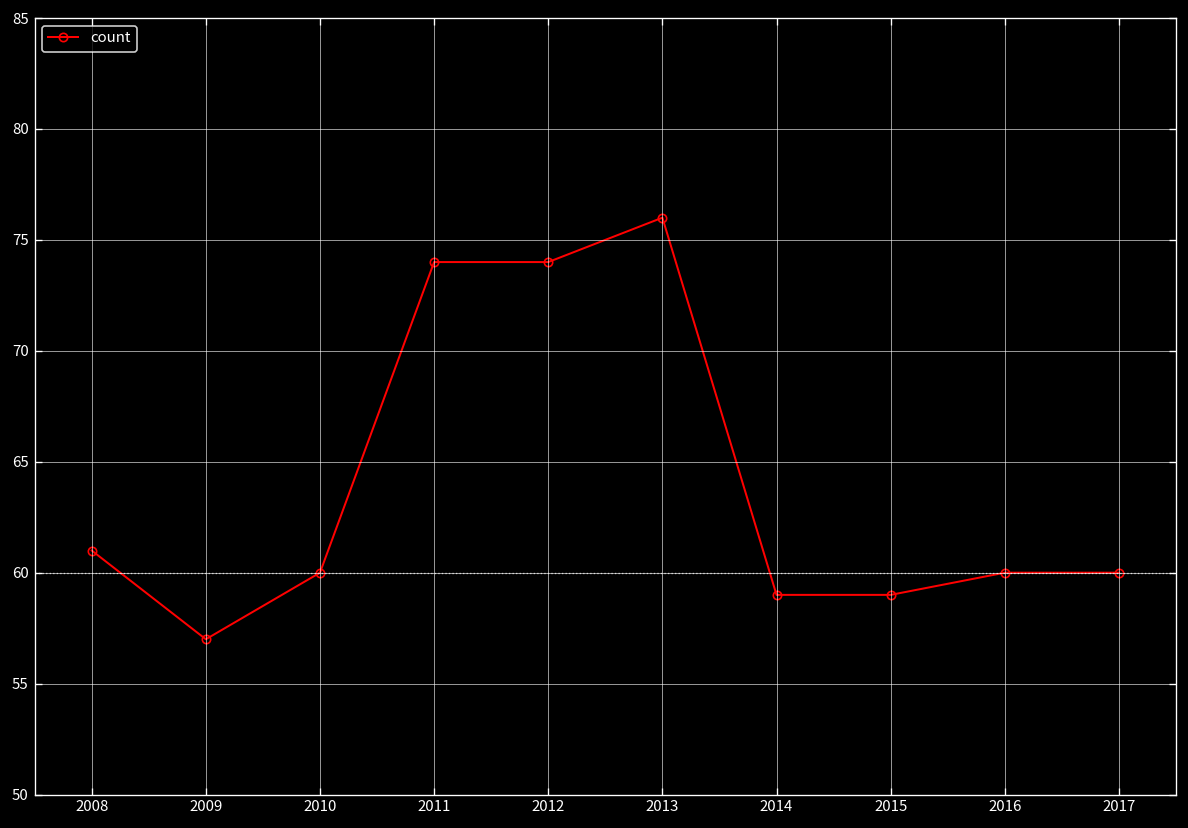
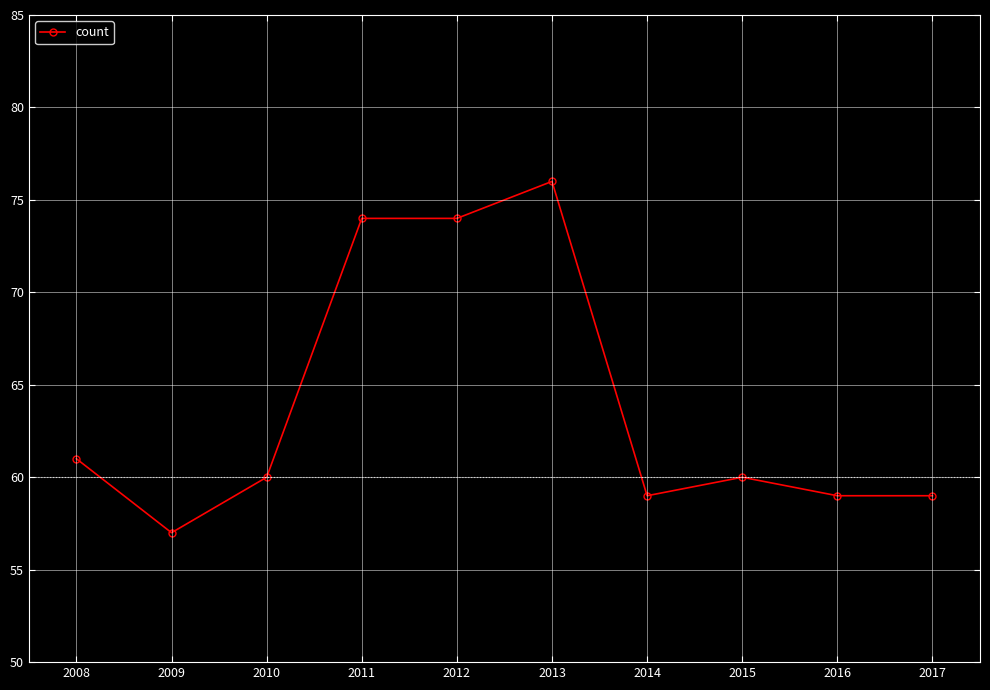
  {
    "2008": 61,
    "2009": 57,
    "2010": 60,
    "2011": 74,
    "2012": 74,
    "2013": 76,
    "2014": 59,
-   "2015": 59,
-   "2016": 60,
-   "2017": 60
+   "2015": 60,
+   "2016": 59,
+   "2017": 59
  }
